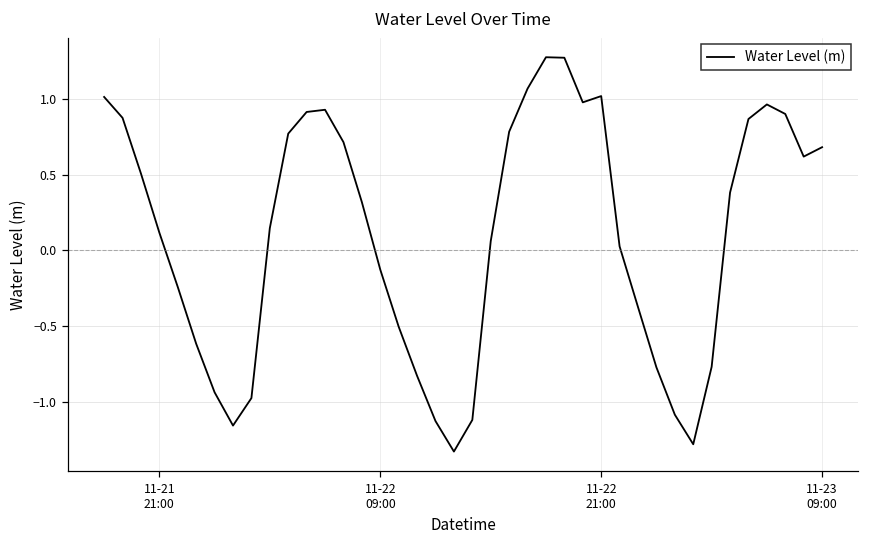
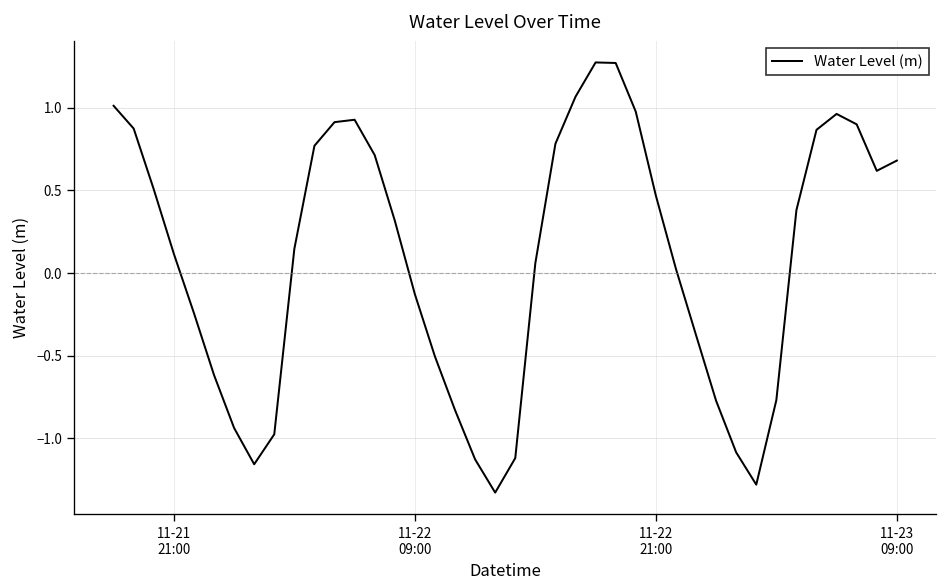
  {
    "11-21 21:00": 0.12,
    "11-22 09:00": -0.13,
-   "11-22 21:00": 1.02,
+   "11-22 21:00": 0.47,
    "11-23 09:00": 0.68
  }
